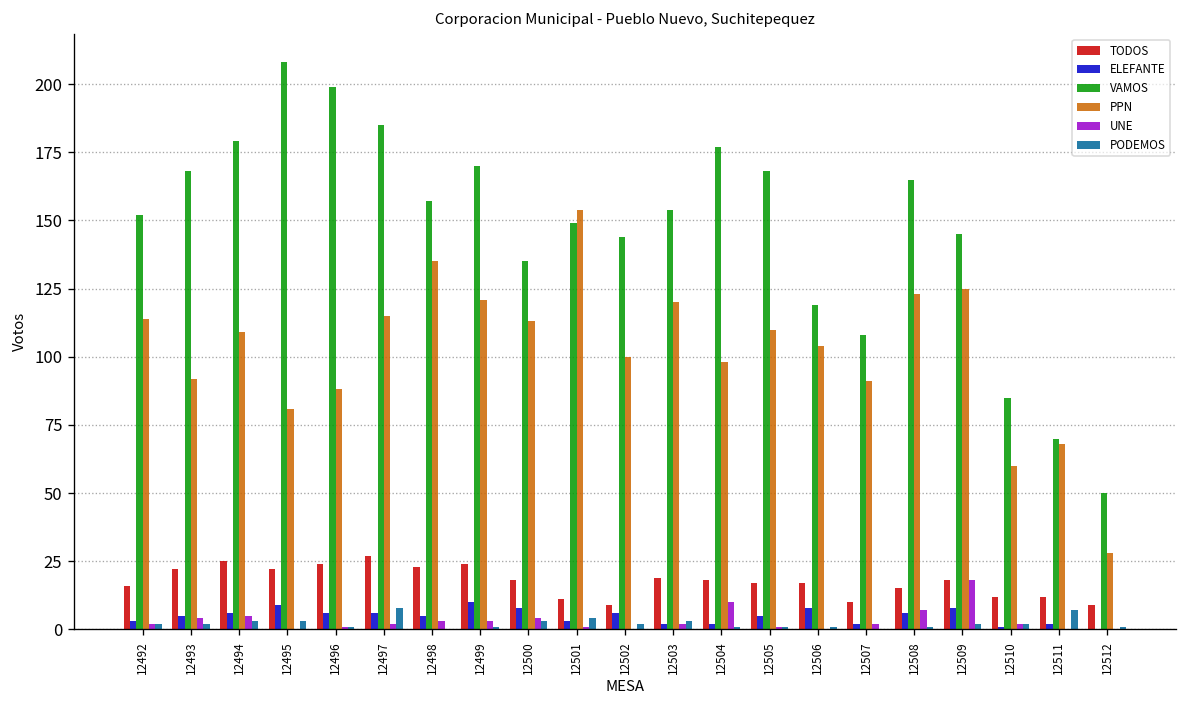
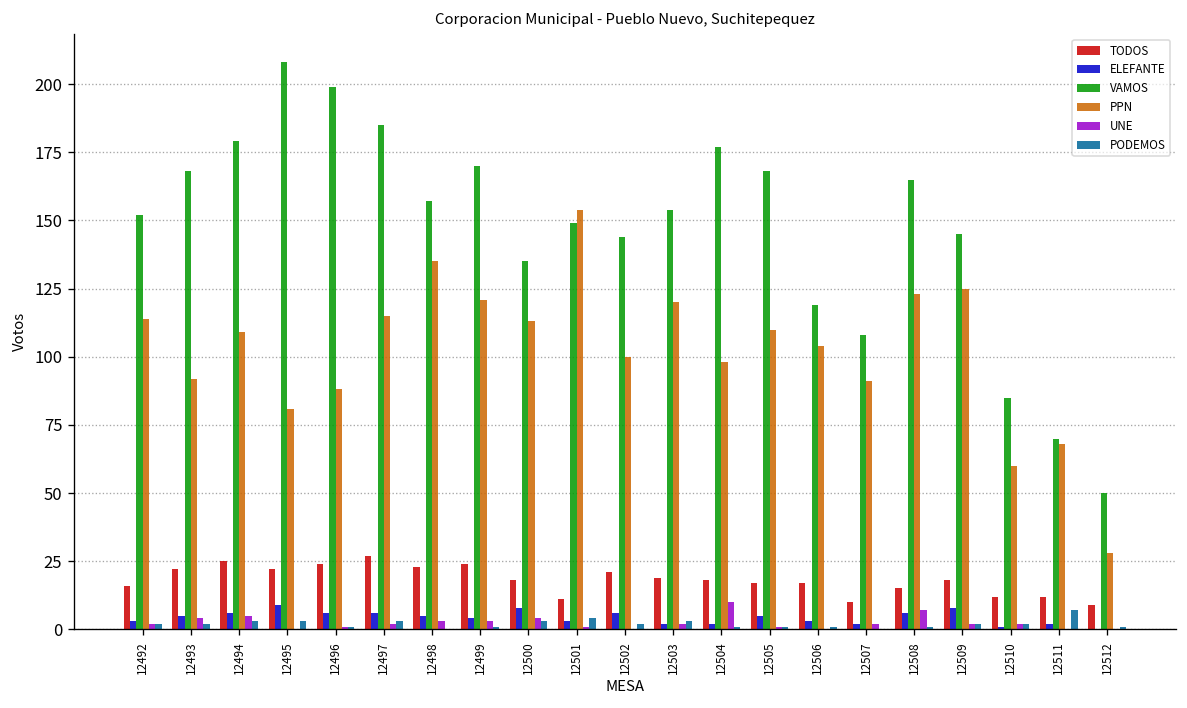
  {
    "TODOS": {
      "12492": 16,
      "12493": 22,
      "12494": 25,
      "12495": 22,
      "12496": 24,
      "12497": 27,
      "12498": 23,
      "12499": 24,
      "12500": 18,
      "12501": 11,
-     "12502": 9,
+     "12502": 21,
      "12503": 19,
      "12504": 18,
      "12505": 17,
      "12506": 17,
      "12507": 10,
      "12508": 15,
      "12509": 18,
      "12510": 12,
      "12511": 12,
      "12512": 9
    },
    "ELEFANTE": {
      "12492": 3,
      "12493": 5,
      "12494": 6,
      "12495": 9,
      "12496": 6,
      "12497": 6,
      "12498": 5,
-     "12499": 10,
+     "12499": 4,
      "12500": 8,
      "12501": 3,
      "12502": 6,
      "12503": 2,
      "12504": 2,
      "12505": 5,
-     "12506": 8,
+     "12506": 3,
      "12507": 2,
      "12508": 6,
      "12509": 8,
      "12511": 2,
      "12512": 0
    },
    "VAMOS": {
      "12492": 152,
      "12493": 168,
      "12494": 179,
      "12495": 208,
      "12496": 199,
      "12497": 185,
      "12498": 157,
      "12499": 170,
      "12500": 135,
      "12501": 149,
      "12502": 144,
      "12503": 154,
      "12504": 177,
      "12505": 168,
      "12506": 119,
      "12507": 108,
      "12508": 165,
      "12509": 145,
      "12510": 85,
      "12511": 70,
      "12512": 50
    },
    "PPN": {
      "12492": 114,
      "12493": 92,
      "12494": 109,
      "12495": 81,
      "12496": 88,
      "12497": 115,
      "12498": 135,
      "12499": 121,
      "12500": 113,
      "12501": 154,
      "12502": 100,
      "12503": 120,
      "12504": 98,
      "12505": 110,
      "12506": 104,
      "12507": 91,
      "12508": 123,
      "12509": 125,
      "12510": 60,
      "12511": 68,
      "12512": 28
    },
    "UNE": {
      "12492": 2,
      "12493": 4,
      "12494": 5,
      "12495": 0,
      "12497": 2,
      "12498": 3,
      "12499": 3,
      "12500": 4,
      "12502": 0,
      "12503": 2,
      "12504": 10,
      "12506": 0,
      "12507": 2,
      "12508": 7,
-     "12509": 18,
+     "12509": 2,
      "12510": 2,
      "12511": 0,
      "12512": 0
    },
    "PODEMOS": {
      "12492": 2,
      "12493": 2,
      "12494": 3,
      "12495": 3,
-     "12497": 8,
+     "12497": 3,
      "12498": 0,
      "12500": 3,
      "12501": 4,
      "12502": 2,
      "12503": 3,
      "12507": 0,
      "12509": 2,
      "12510": 2,
      "12511": 7
    }
  }
